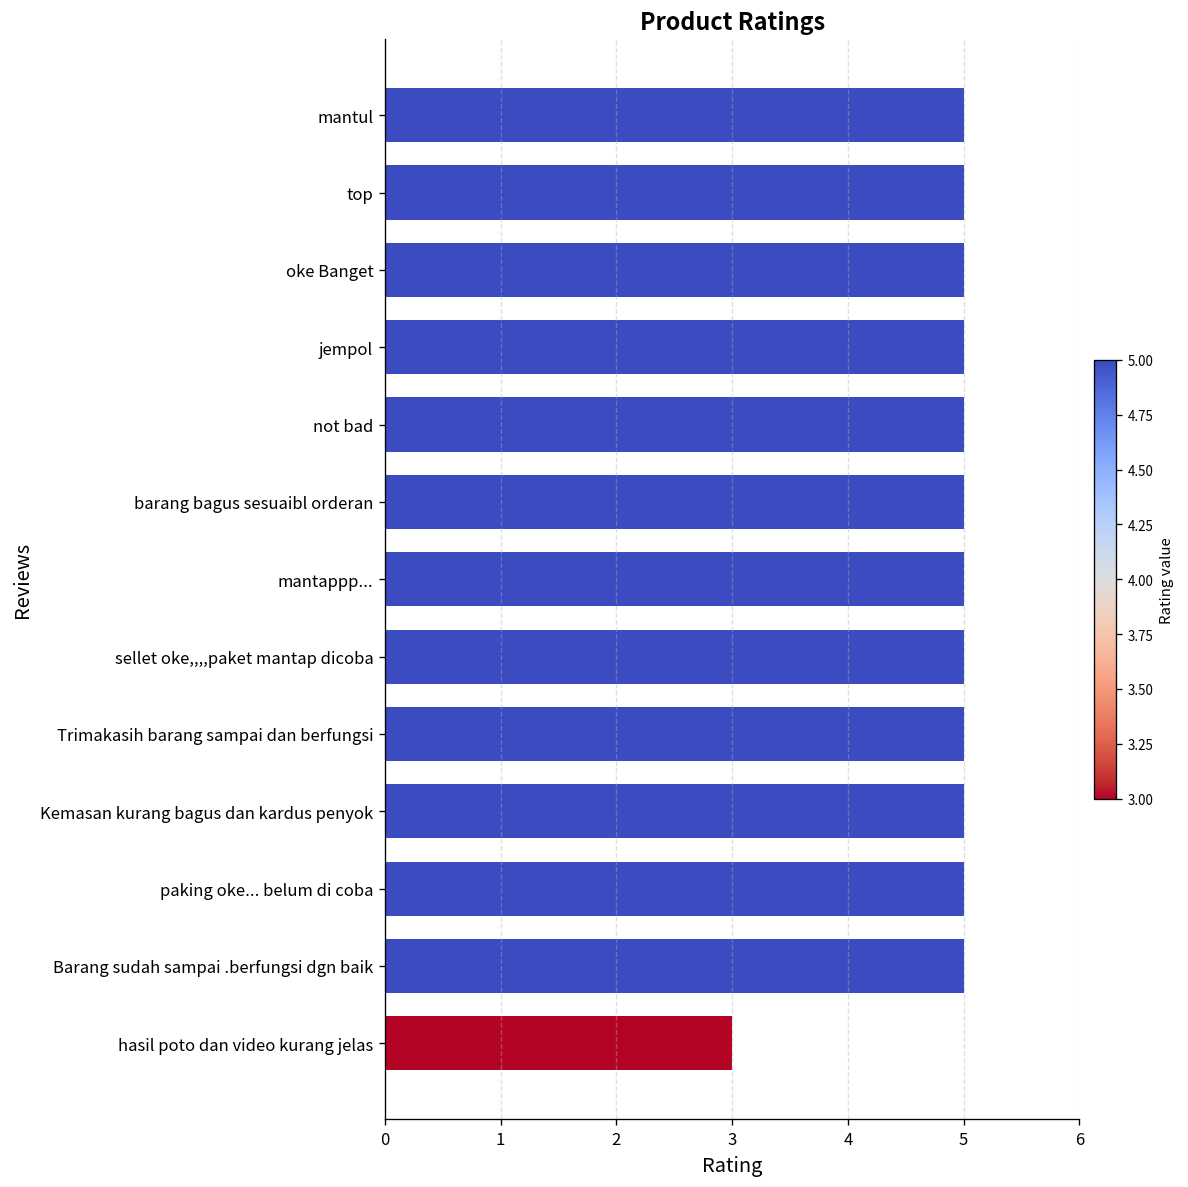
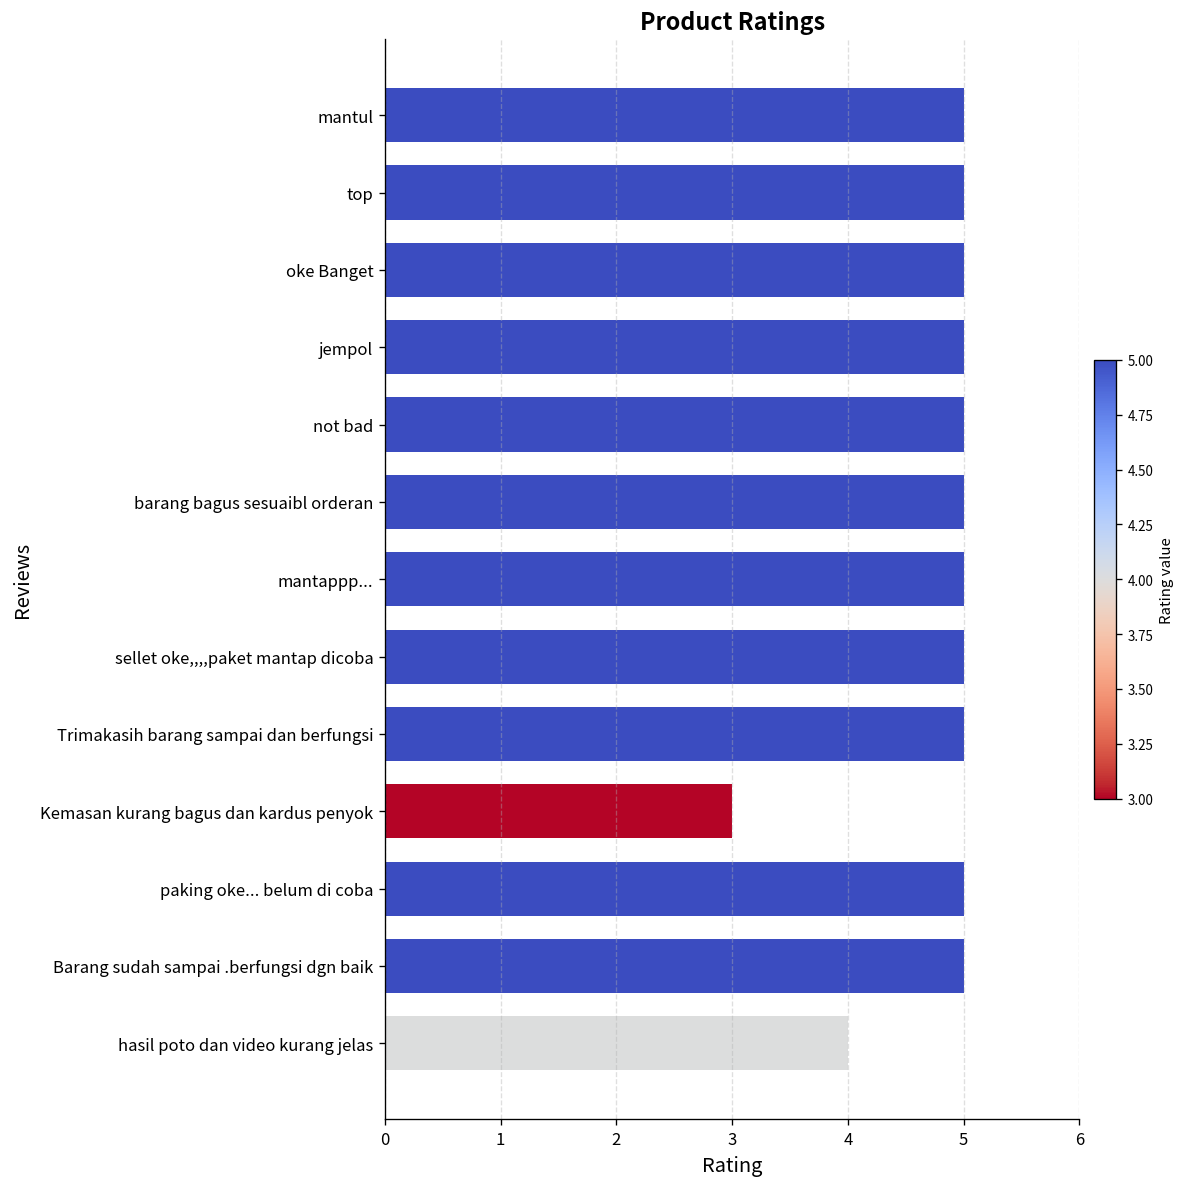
  {
    "mantul": 5,
    "top": 5,
    "oke Banget": 5,
    "jempol": 5,
    "not bad": 5,
    "barang bagus sesuaibl orderan": 5,
    "mantappp...": 5,
    "sellet oke,,,,paket mantap dicoba": 5,
    "Trimakasih barang sampai dan berfungsi": 5,
-   "Kemasan kurang bagus dan kardus penyok": 5,
+   "Kemasan kurang bagus dan kardus penyok": 3,
    "paking oke... belum di coba": 5,
    "Barang sudah sampai .berfungsi dgn baik": 5,
-   "hasil poto dan video kurang jelas": 3
+   "hasil poto dan video kurang jelas": 4
  }
